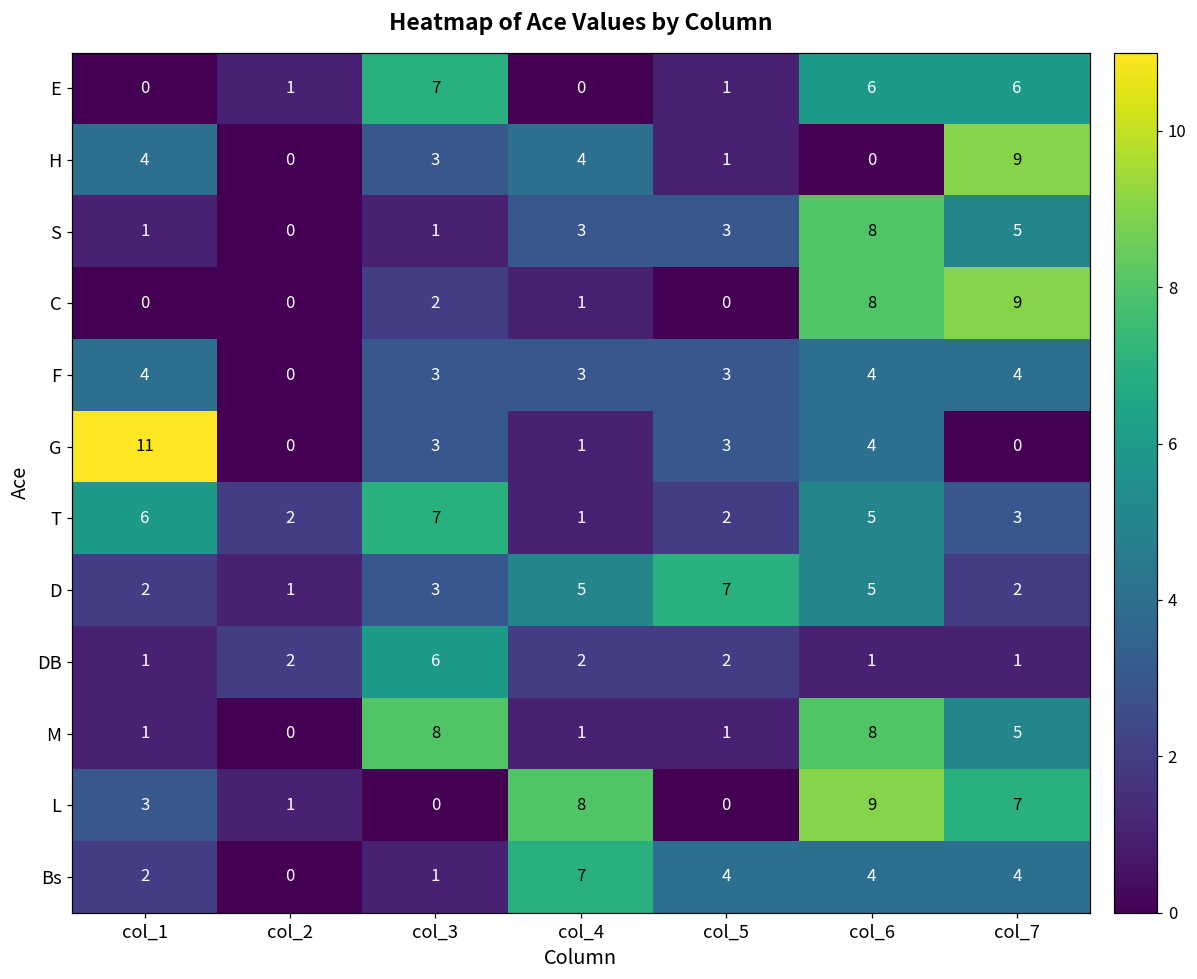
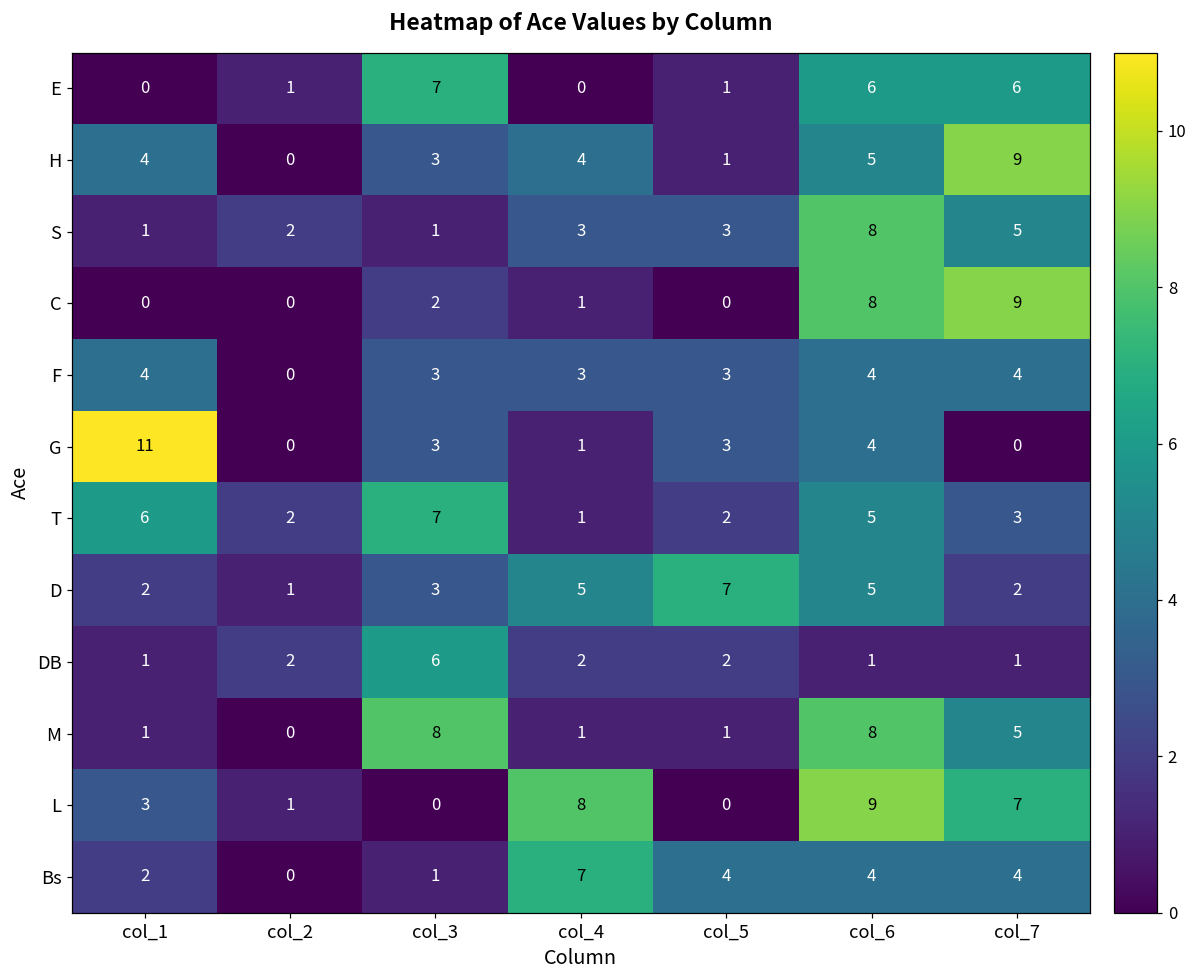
  {
    "E": {
      "col_1": 0,
      "col_2": 1,
      "col_3": 7,
      "col_4": 0,
      "col_5": 1,
      "col_6": 6,
      "col_7": 6
    },
    "H": {
      "col_1": 4,
      "col_2": 0,
      "col_3": 3,
      "col_4": 4,
      "col_5": 1,
-     "col_6": 0,
+     "col_6": 5,
      "col_7": 9
    },
    "S": {
      "col_1": 1,
-     "col_2": 0,
+     "col_2": 2,
      "col_3": 1,
      "col_4": 3,
      "col_5": 3,
      "col_6": 8,
      "col_7": 5
    },
    "C": {
      "col_1": 0,
      "col_2": 0,
      "col_3": 2,
      "col_4": 1,
      "col_5": 0,
      "col_6": 8,
      "col_7": 9
    },
    "F": {
      "col_1": 4,
      "col_2": 0,
      "col_3": 3,
      "col_4": 3,
      "col_5": 3,
      "col_6": 4,
      "col_7": 4
    },
    "G": {
      "col_1": 11,
      "col_2": 0,
      "col_3": 3,
      "col_4": 1,
      "col_5": 3,
      "col_6": 4,
      "col_7": 0
    },
    "T": {
      "col_1": 6,
      "col_2": 2,
      "col_3": 7,
      "col_4": 1,
      "col_5": 2,
      "col_6": 5,
      "col_7": 3
    },
    "D": {
      "col_1": 2,
      "col_2": 1,
      "col_3": 3,
      "col_4": 5,
      "col_5": 7,
      "col_6": 5,
      "col_7": 2
    },
    "DB": {
      "col_1": 1,
      "col_2": 2,
      "col_3": 6,
      "col_4": 2,
      "col_5": 2,
      "col_6": 1,
      "col_7": 1
    },
    "M": {
      "col_1": 1,
      "col_2": 0,
      "col_3": 8,
      "col_4": 1,
      "col_5": 1,
      "col_6": 8,
      "col_7": 5
    },
    "L": {
      "col_1": 3,
      "col_2": 1,
      "col_3": 0,
      "col_4": 8,
      "col_5": 0,
      "col_6": 9,
      "col_7": 7
    },
    "Bs": {
      "col_1": 2,
      "col_2": 0,
      "col_3": 1,
      "col_4": 7,
      "col_5": 4,
      "col_6": 4,
      "col_7": 4
    }
  }
